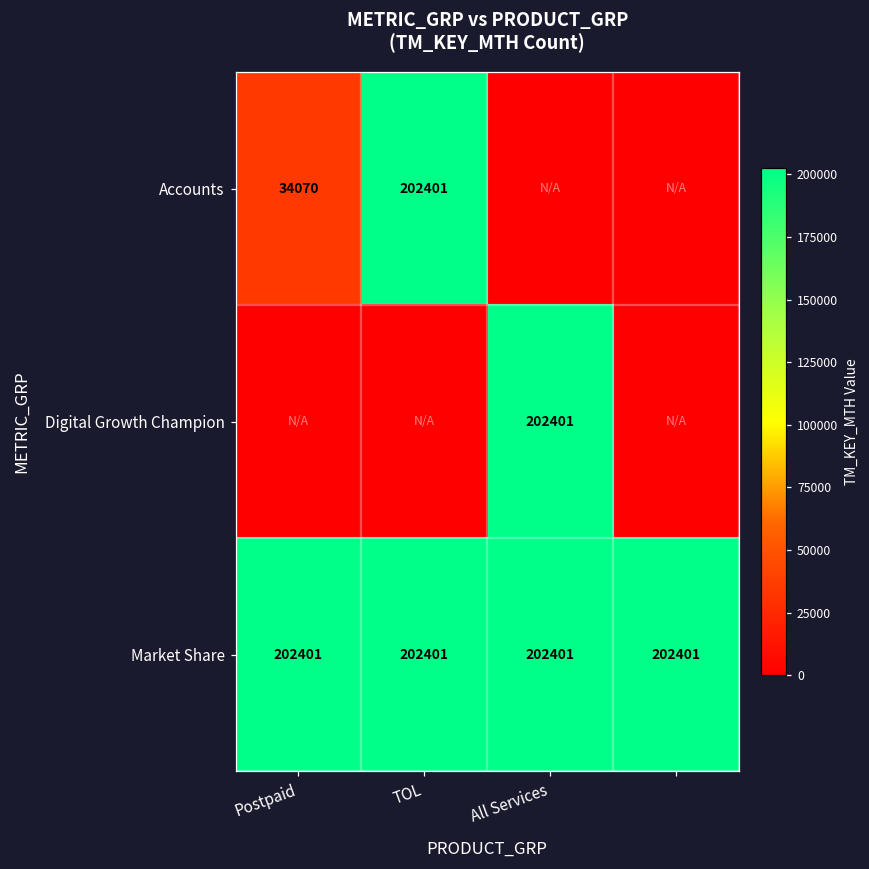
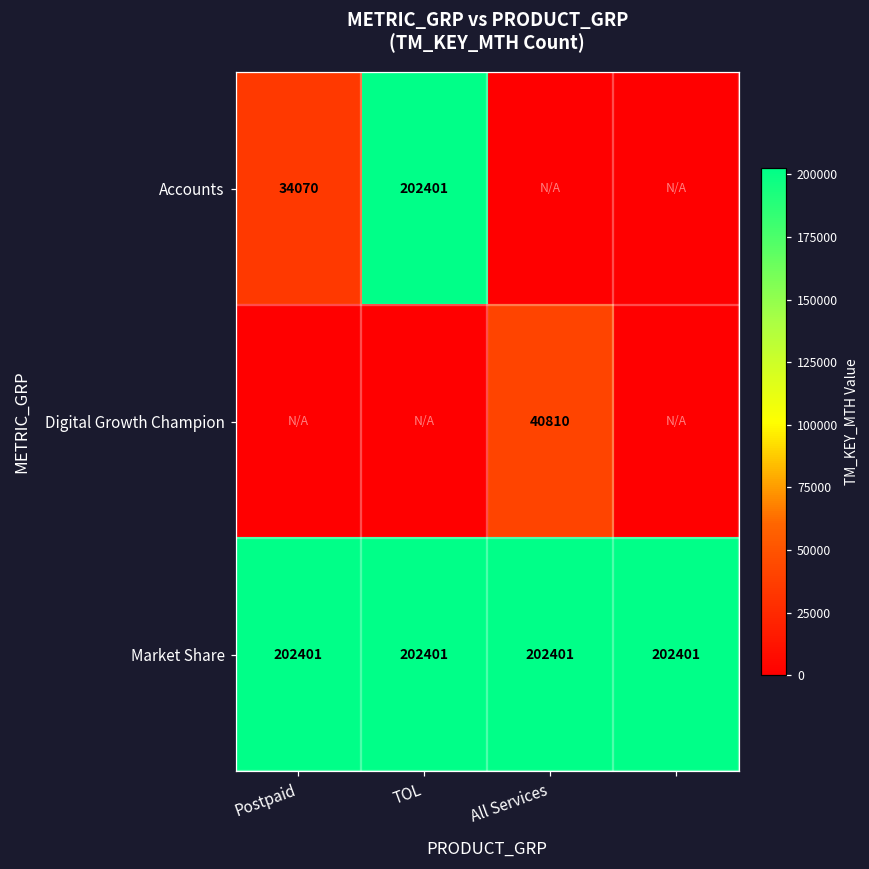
  {
    "Accounts": {
      "Postpaid": 34070,
      "TOL": 202401
    },
    "Digital Growth Champion": {
-     "All Services": 202401
+     "All Services": 40810
    },
    "Market Share": {
      "Postpaid": 202401,
      "TOL": 202401,
      "All Services": 202401
    }
  }
